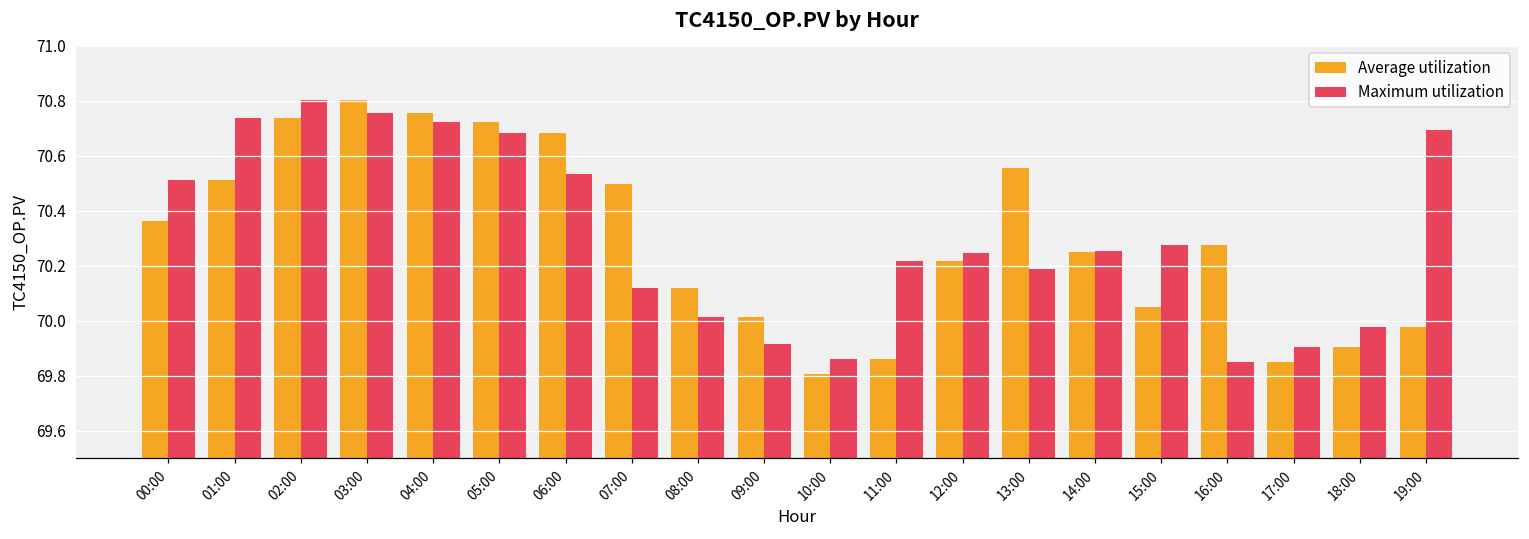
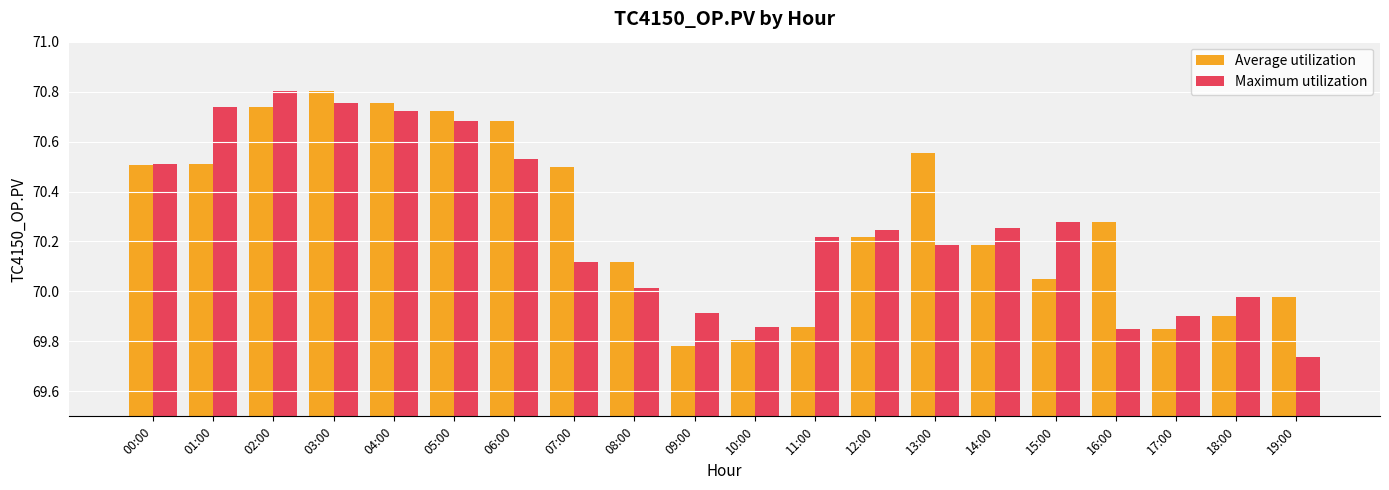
  {
    "Average utilization": {
-     "00:00": 70.36,
+     "00:00": 70.51,
      "01:00": 70.51,
      "02:00": 70.74,
      "03:00": 70.80,
      "04:00": 70.76,
      "05:00": 70.72,
      "06:00": 70.68,
      "07:00": 70.50,
      "08:00": 70.12,
-     "09:00": 70.01,
+     "09:00": 69.78,
      "10:00": 69.81,
      "11:00": 69.86,
      "12:00": 70.22,
      "13:00": 70.55,
-     "14:00": 70.25,
+     "14:00": 70.19,
      "15:00": 70.05,
      "16:00": 70.28,
      "17:00": 69.85,
      "18:00": 69.90,
      "19:00": 69.98
    },
    "Maximum utilization": {
      "00:00": 70.51,
      "01:00": 70.74,
      "02:00": 70.80,
      "03:00": 70.76,
      "04:00": 70.72,
      "05:00": 70.68,
      "06:00": 70.53,
      "07:00": 70.12,
      "08:00": 70.01,
      "09:00": 69.91,
      "10:00": 69.86,
      "11:00": 70.22,
      "12:00": 70.24,
      "13:00": 70.19,
      "14:00": 70.25,
      "15:00": 70.28,
      "16:00": 69.85,
      "17:00": 69.90,
      "18:00": 69.98,
-     "19:00": 70.70
+     "19:00": 69.74
    }
  }
